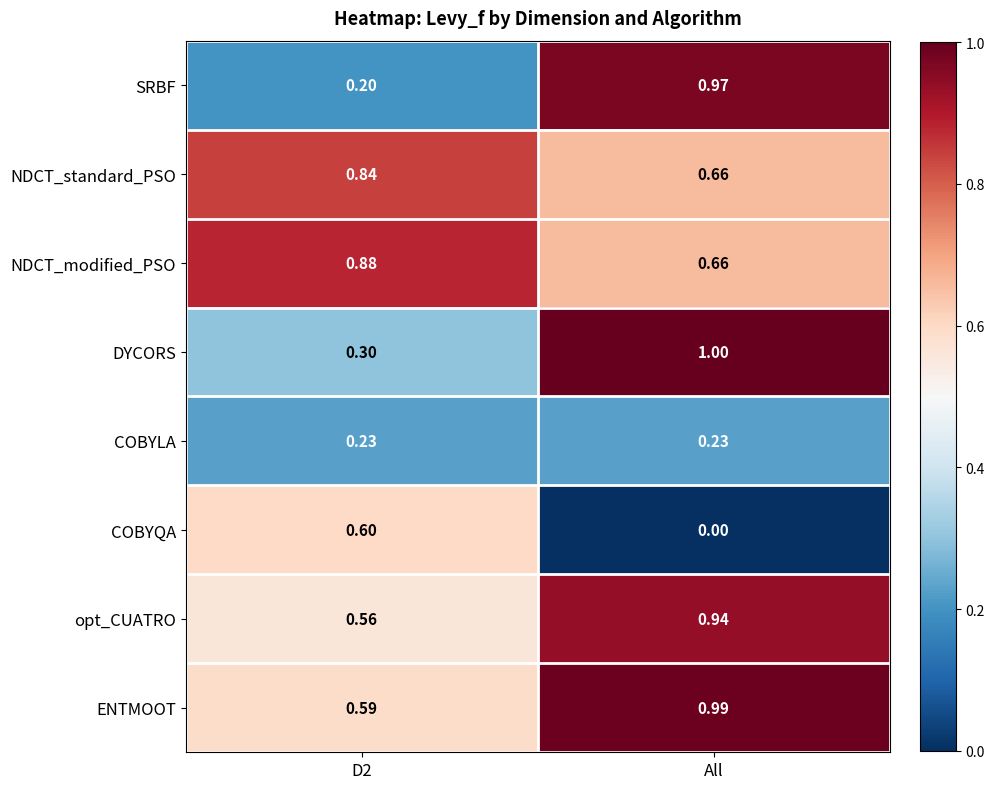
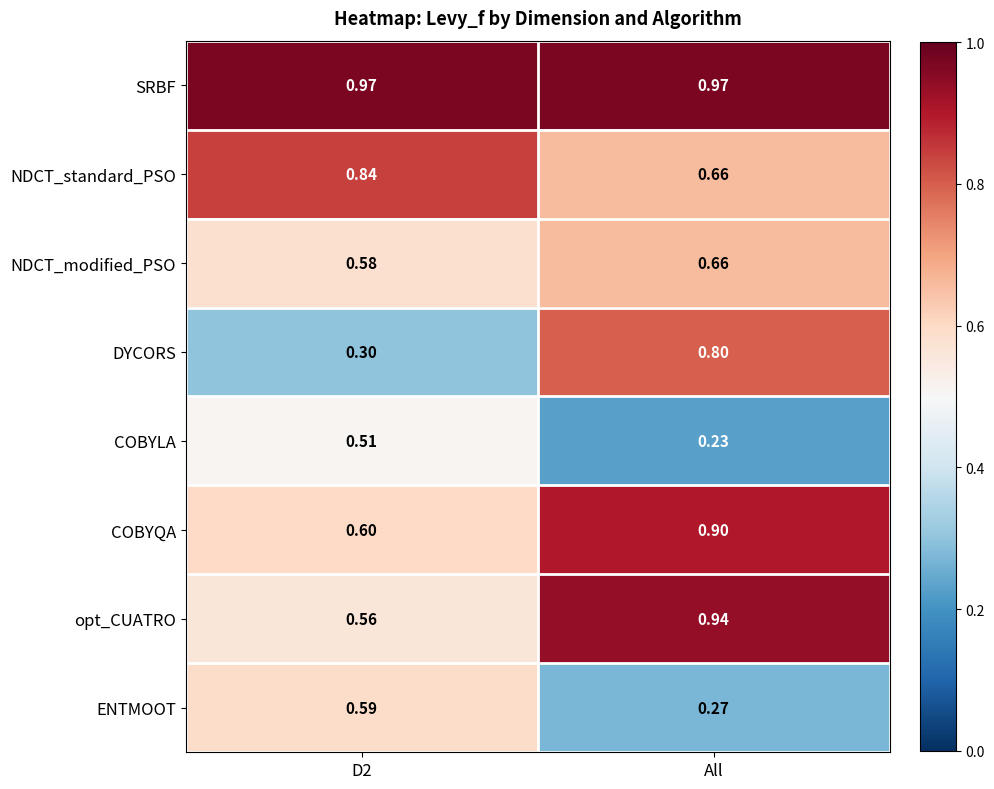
  {
    "SRBF": {
-     "D2": 0.20,
+     "D2": 0.97,
      "All": 0.97
    },
    "NDCT_standard_PSO": {
      "D2": 0.84,
      "All": 0.66
    },
    "NDCT_modified_PSO": {
-     "D2": 0.88,
+     "D2": 0.58,
      "All": 0.66
    },
    "DYCORS": {
      "D2": 0.30,
-     "All": 1.00
+     "All": 0.80
    },
    "COBYLA": {
-     "D2": 0.23,
+     "D2": 0.51,
      "All": 0.23
    },
    "COBYQA": {
      "D2": 0.60,
-     "All": 0.00
+     "All": 0.90
    },
    "opt_CUATRO": {
      "D2": 0.56,
      "All": 0.94
    },
    "ENTMOOT": {
      "D2": 0.59,
-     "All": 0.99
+     "All": 0.27
    }
  }
